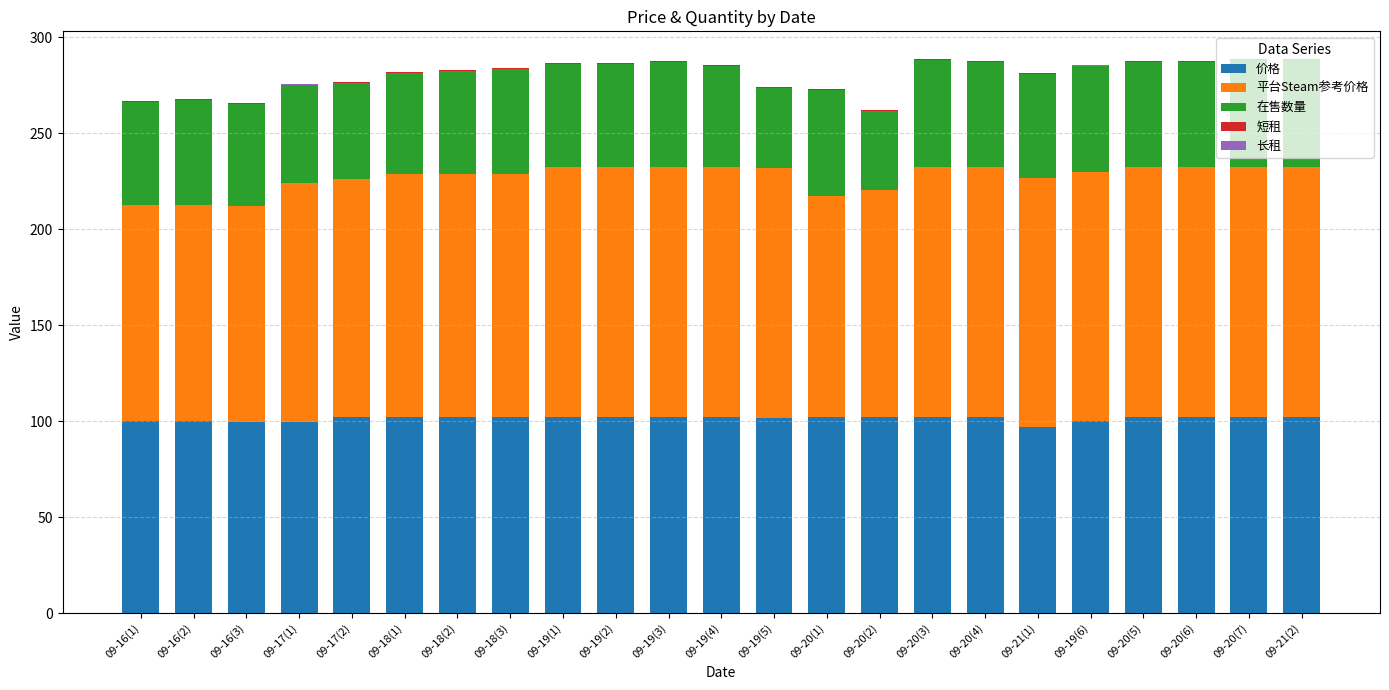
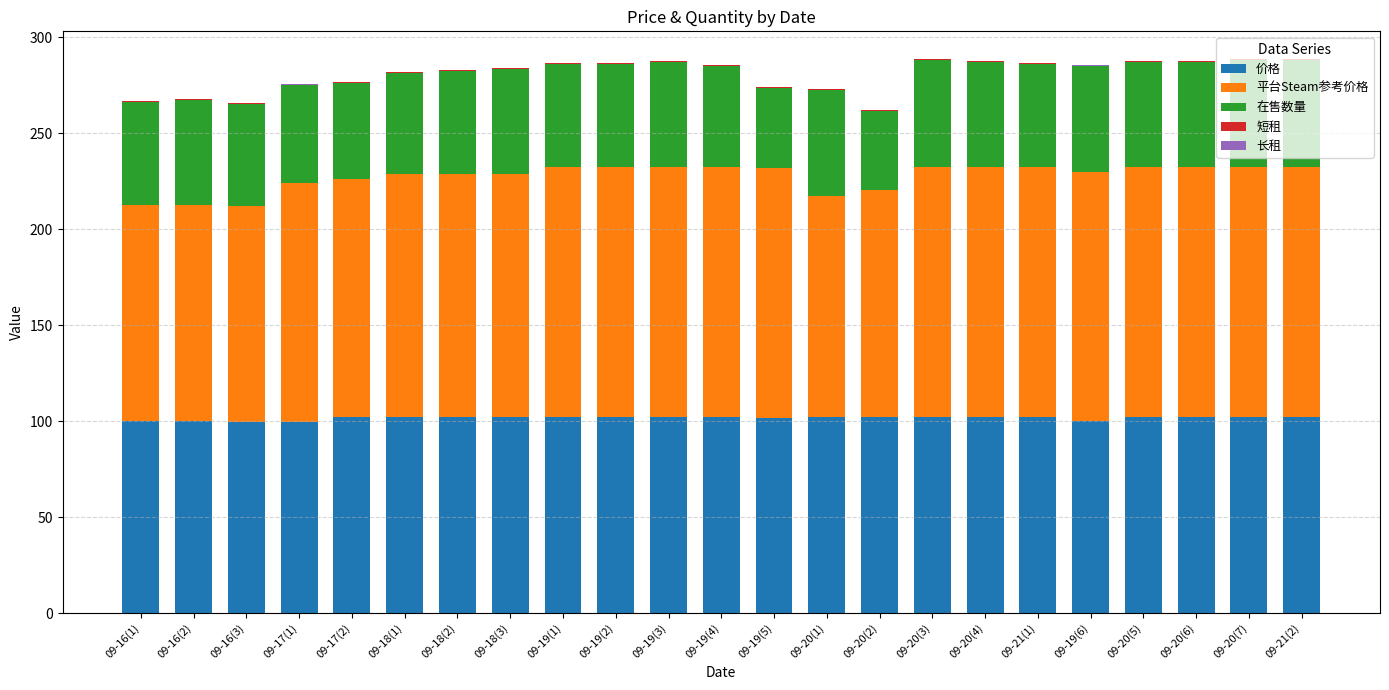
  {
    "价格": {
      "09-16(1)": 100,
      "09-16(2)": 100,
      "09-16(3)": 100,
      "09-17(1)": 100,
      "09-17(2)": 102,
      "09-18(1)": 102,
      "09-18(2)": 102,
      "09-18(3)": 102,
      "09-19(1)": 102,
      "09-19(2)": 102,
      "09-19(3)": 102,
      "09-19(4)": 102,
      "09-19(5)": 102,
      "09-20(1)": 102,
      "09-20(2)": 102,
      "09-20(3)": 102,
      "09-20(4)": 102,
-     "09-21(1)": 97,
+     "09-21(1)": 102,
      "09-19(6)": 100,
      "09-20(5)": 102,
      "09-20(6)": 102,
      "09-20(7)": 102,
      "09-21(2)": 102
    },
    "平台Steam参考价格": {
      "09-16(1)": 113,
      "09-16(2)": 113,
      "09-16(3)": 113,
      "09-17(1)": 124,
      "09-17(2)": 124,
      "09-18(1)": 126,
      "09-18(2)": 126,
      "09-18(3)": 126,
      "09-19(1)": 130,
      "09-19(2)": 130,
      "09-19(3)": 130,
      "09-19(4)": 130,
      "09-19(5)": 130,
      "09-20(1)": 115,
      "09-20(2)": 119,
      "09-20(3)": 130,
      "09-20(4)": 130,
      "09-21(1)": 130,
      "09-19(6)": 130,
      "09-20(5)": 130,
      "09-20(6)": 130,
      "09-20(7)": 130,
      "09-21(2)": 130
    },
    "在售数量": {
      "09-16(1)": 54,
      "09-16(2)": 55,
      "09-16(3)": 53,
      "09-17(1)": 51,
      "09-17(2)": 50,
      "09-18(1)": 53,
      "09-18(2)": 54,
      "09-18(3)": 55,
      "09-19(1)": 54,
      "09-19(2)": 54,
      "09-19(3)": 55,
      "09-19(4)": 53,
      "09-19(5)": 42,
      "09-20(1)": 55,
      "09-20(2)": 41,
      "09-20(3)": 56,
      "09-20(4)": 55,
      "09-21(1)": 54,
      "09-19(6)": 55,
      "09-20(5)": 55,
      "09-20(6)": 55
    }
  }
